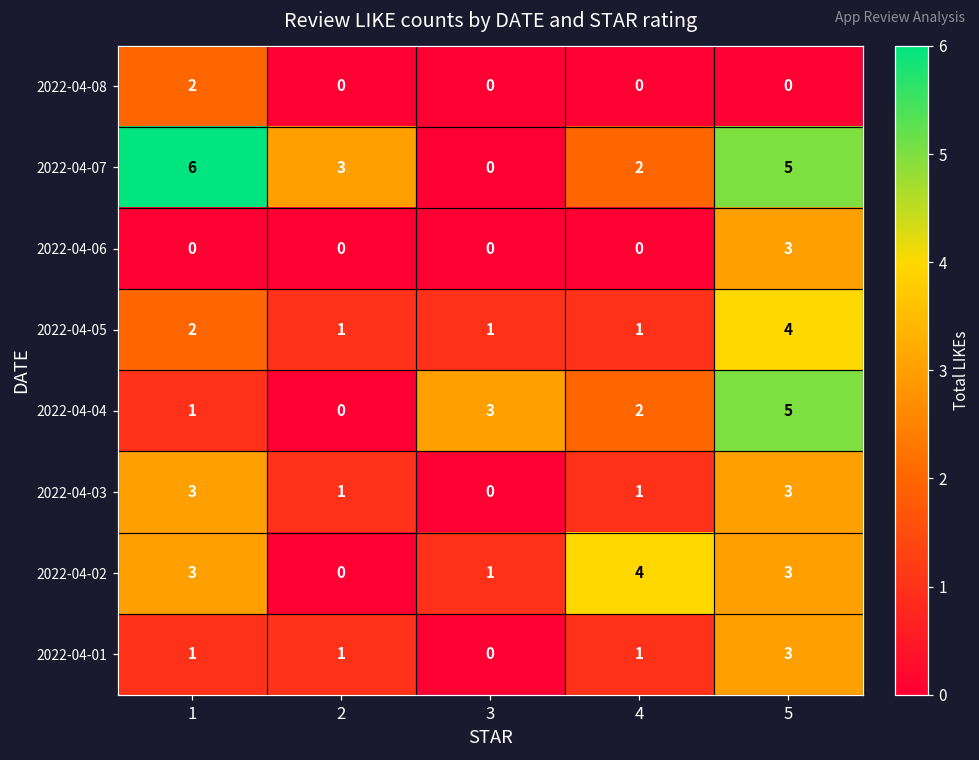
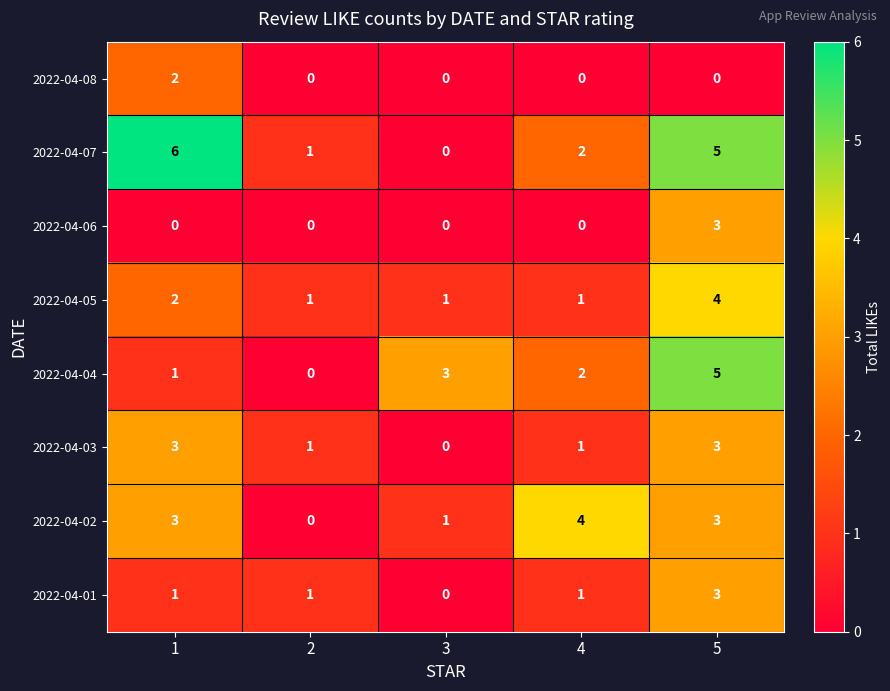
  {
    "2022-04-08": {
      "1": 2,
      "2": 0,
      "3": 0,
      "4": 0,
      "5": 0
    },
    "2022-04-07": {
      "1": 6,
-     "2": 3,
+     "2": 1,
      "3": 0,
      "4": 2,
      "5": 5
    },
    "2022-04-06": {
      "1": 0,
      "2": 0,
      "3": 0,
      "4": 0,
      "5": 3
    },
    "2022-04-05": {
      "1": 2,
      "2": 1,
      "3": 1,
      "4": 1,
      "5": 4
    },
    "2022-04-04": {
      "1": 1,
      "2": 0,
      "3": 3,
      "4": 2,
      "5": 5
    },
    "2022-04-03": {
      "1": 3,
      "2": 1,
      "3": 0,
      "4": 1,
      "5": 3
    },
    "2022-04-02": {
      "1": 3,
      "2": 0,
      "3": 1,
      "4": 4,
      "5": 3
    },
    "2022-04-01": {
      "1": 1,
      "2": 1,
      "3": 0,
      "4": 1,
      "5": 3
    }
  }
